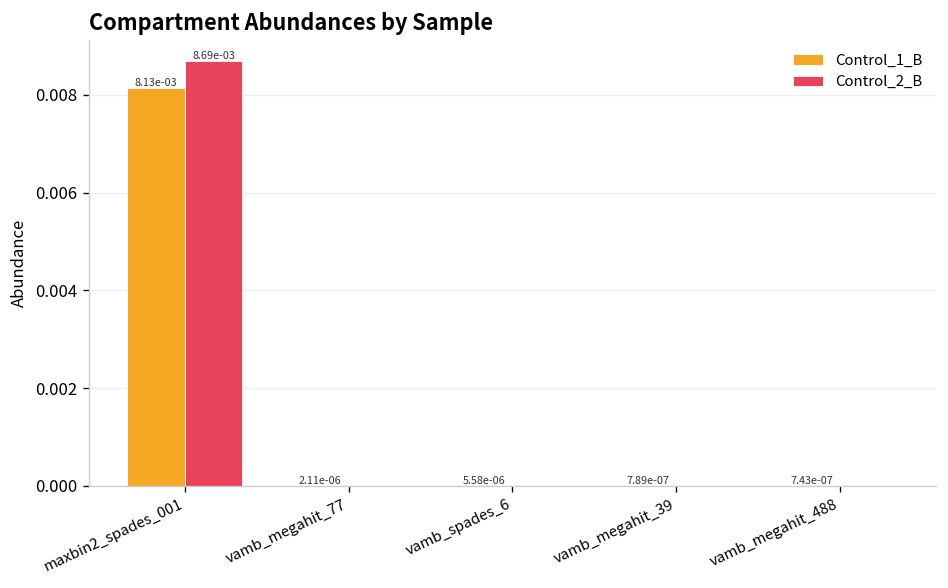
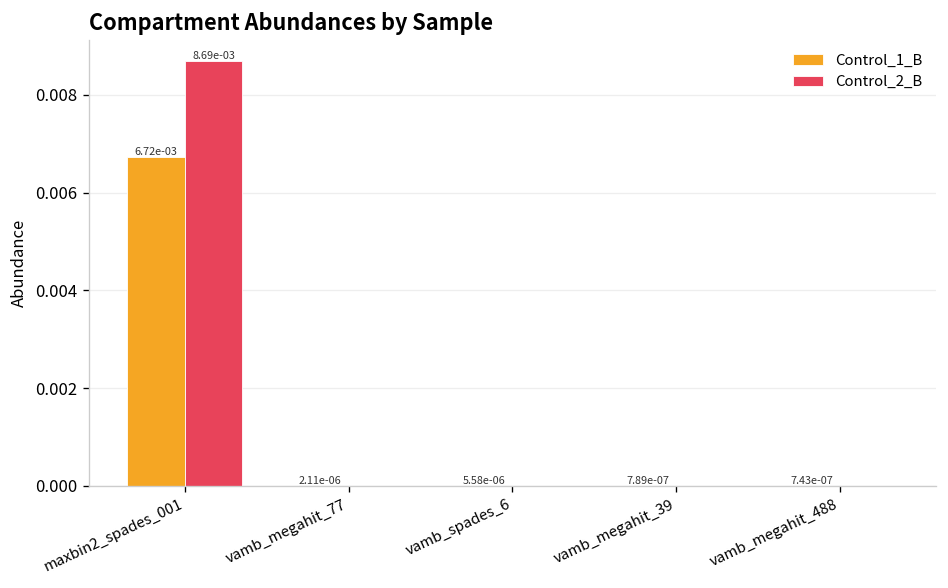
  {
    "Control_1_B": {
-     "maxbin2_spades_001": "8.13e-03",
+     "maxbin2_spades_001": "6.72e-03",
      "vamb_megahit_77": "2.11e-06",
      "vamb_spades_6": "5.58e-06",
      "vamb_megahit_39": "7.89e-07",
      "vamb_megahit_488": "7.43e-07"
    },
    "Control_2_B": {
      "maxbin2_spades_001": "8.69e-03"
    }
  }
